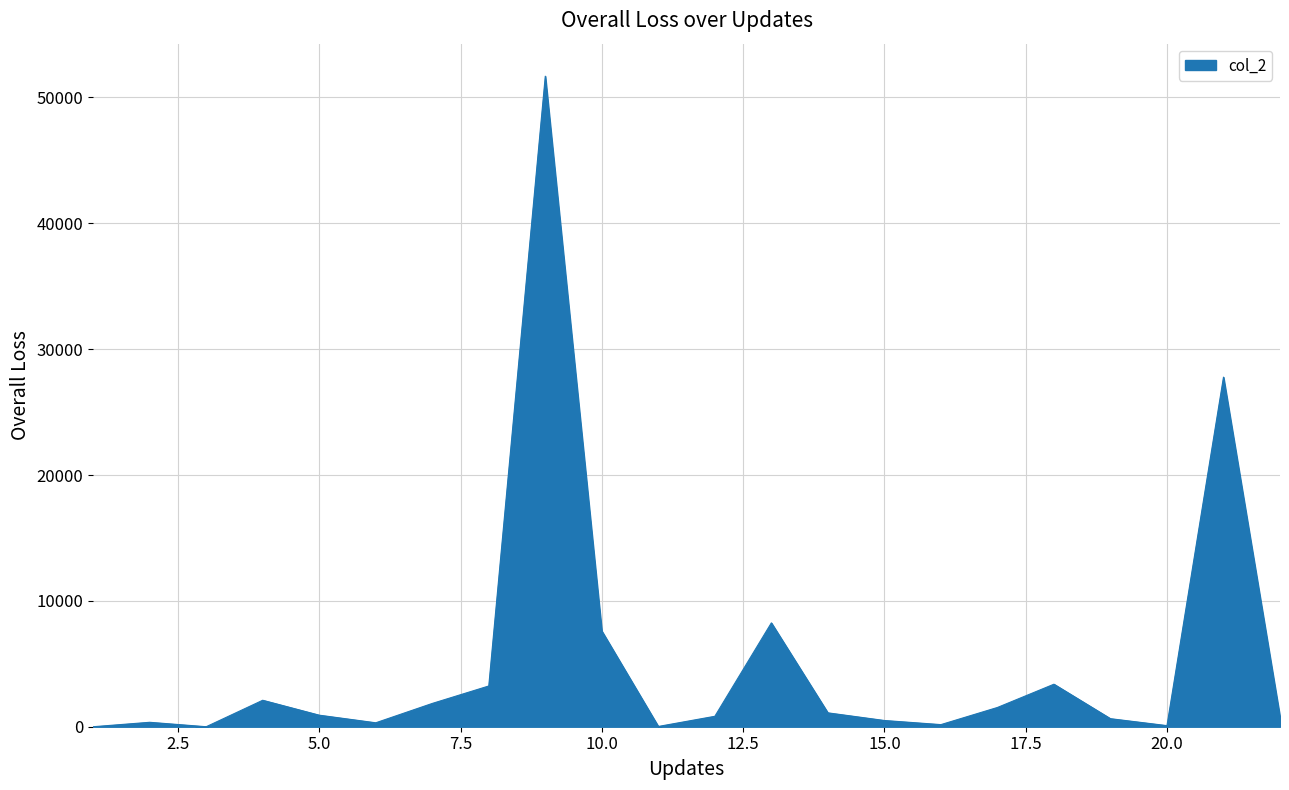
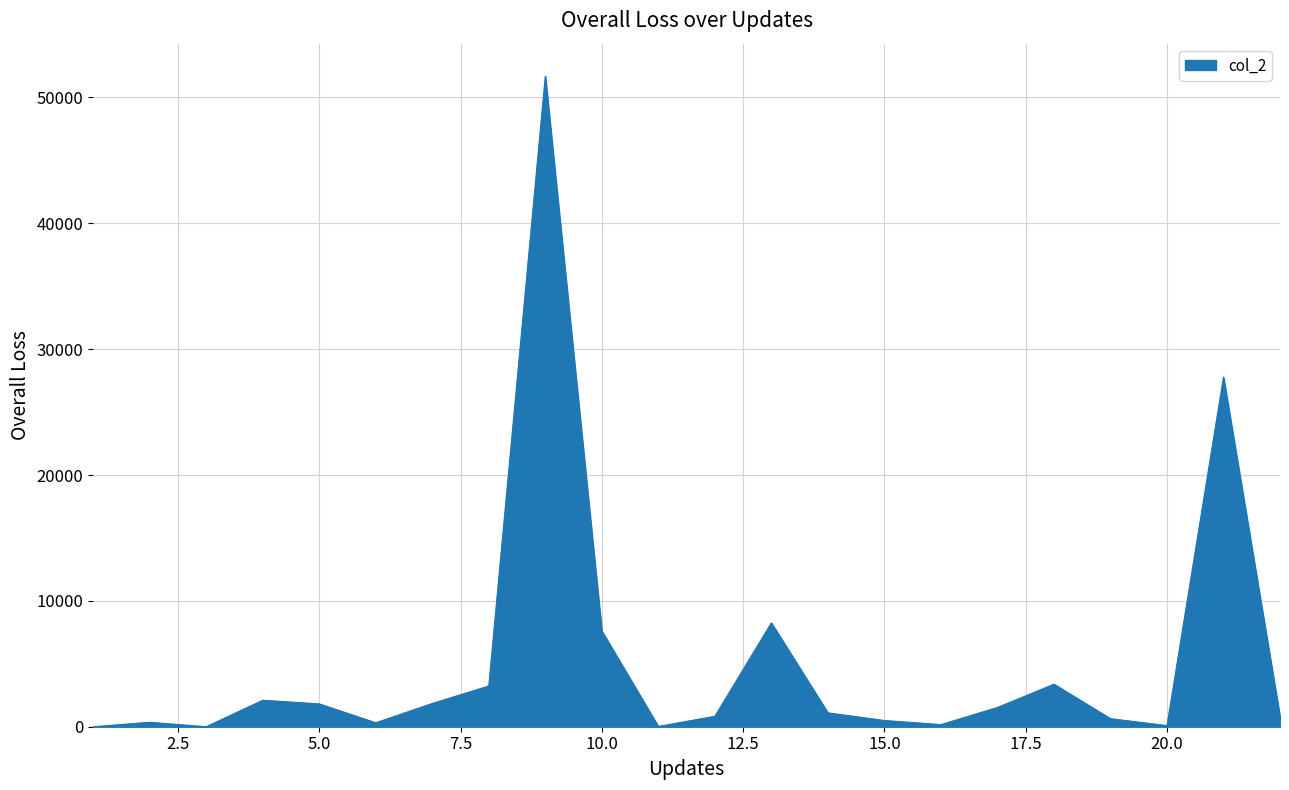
  {
-   "5.0": 900,
+   "5.0": 1800,
    "10.0": 7600,
    "15.0": 500,
    "20.0": 100
  }
